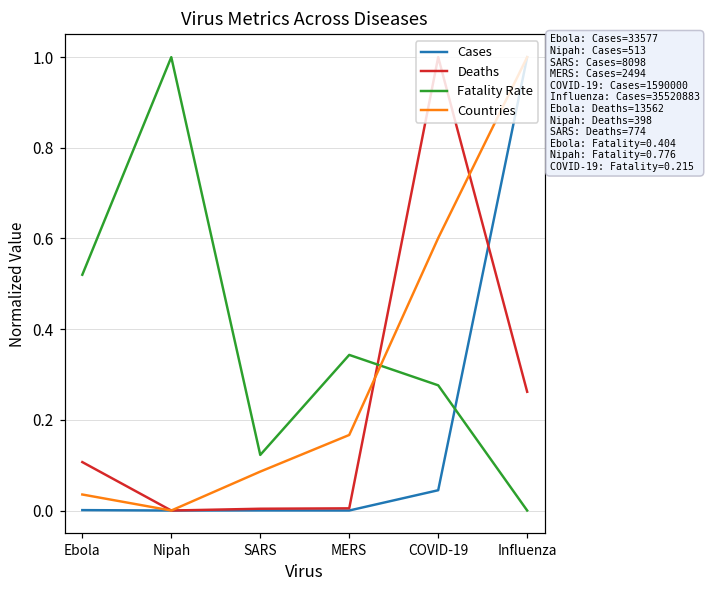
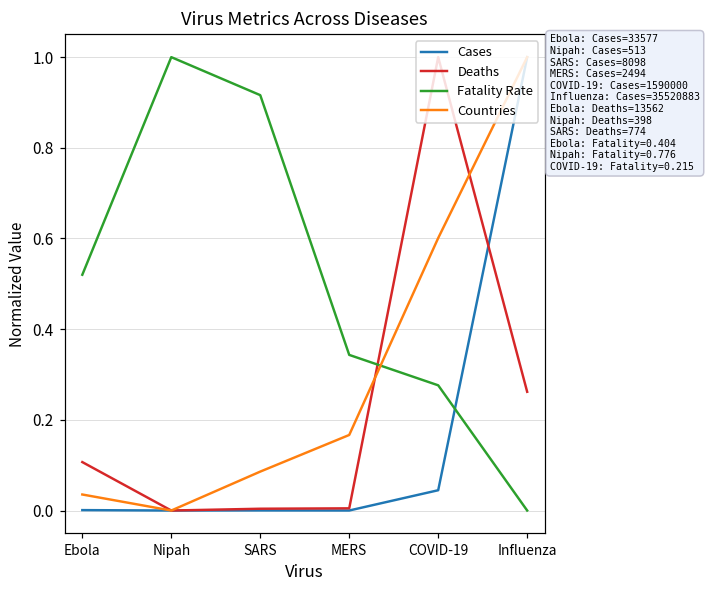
  {
    "Cases": {
      "Ebola": 0.00,
      "COVID-19": 0.04
    },
    "Deaths": {
      "Ebola": 0.11,
      "Influenza": 0.26
    },
    "Fatality Rate": {
      "Ebola": 0.52,
      "Nipah": 1.00,
-     "SARS": 0.12,
+     "SARS": 0.92,
      "MERS": 0.34,
      "COVID-19": 0.28,
      "Influenza": 0.00
    },
    "Countries": {
      "Ebola": 0.04,
      "SARS": 0.09,
      "MERS": 0.17,
      "COVID-19": 0.60
    }
  }
